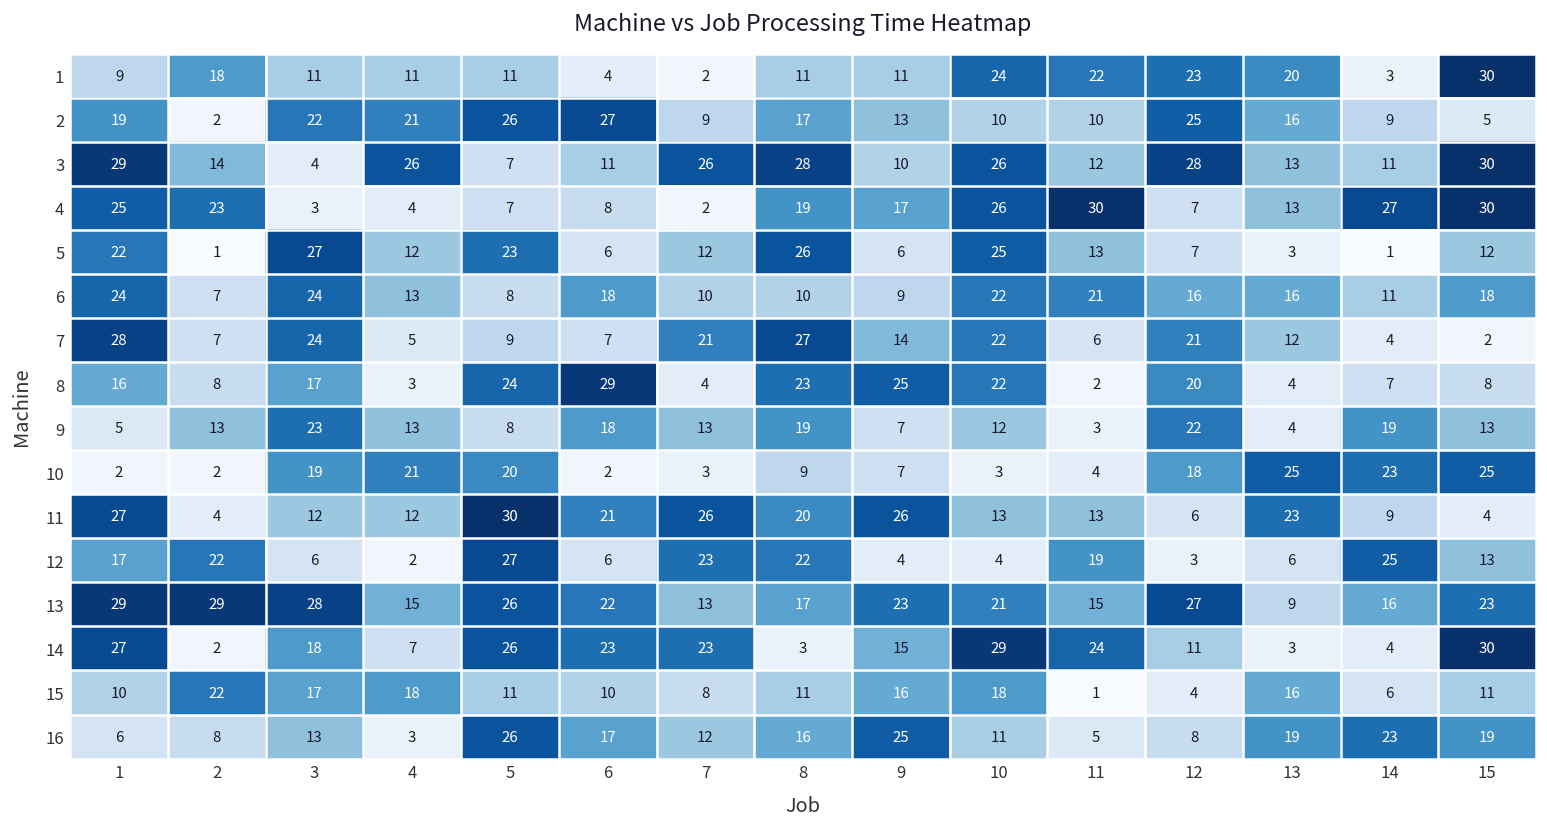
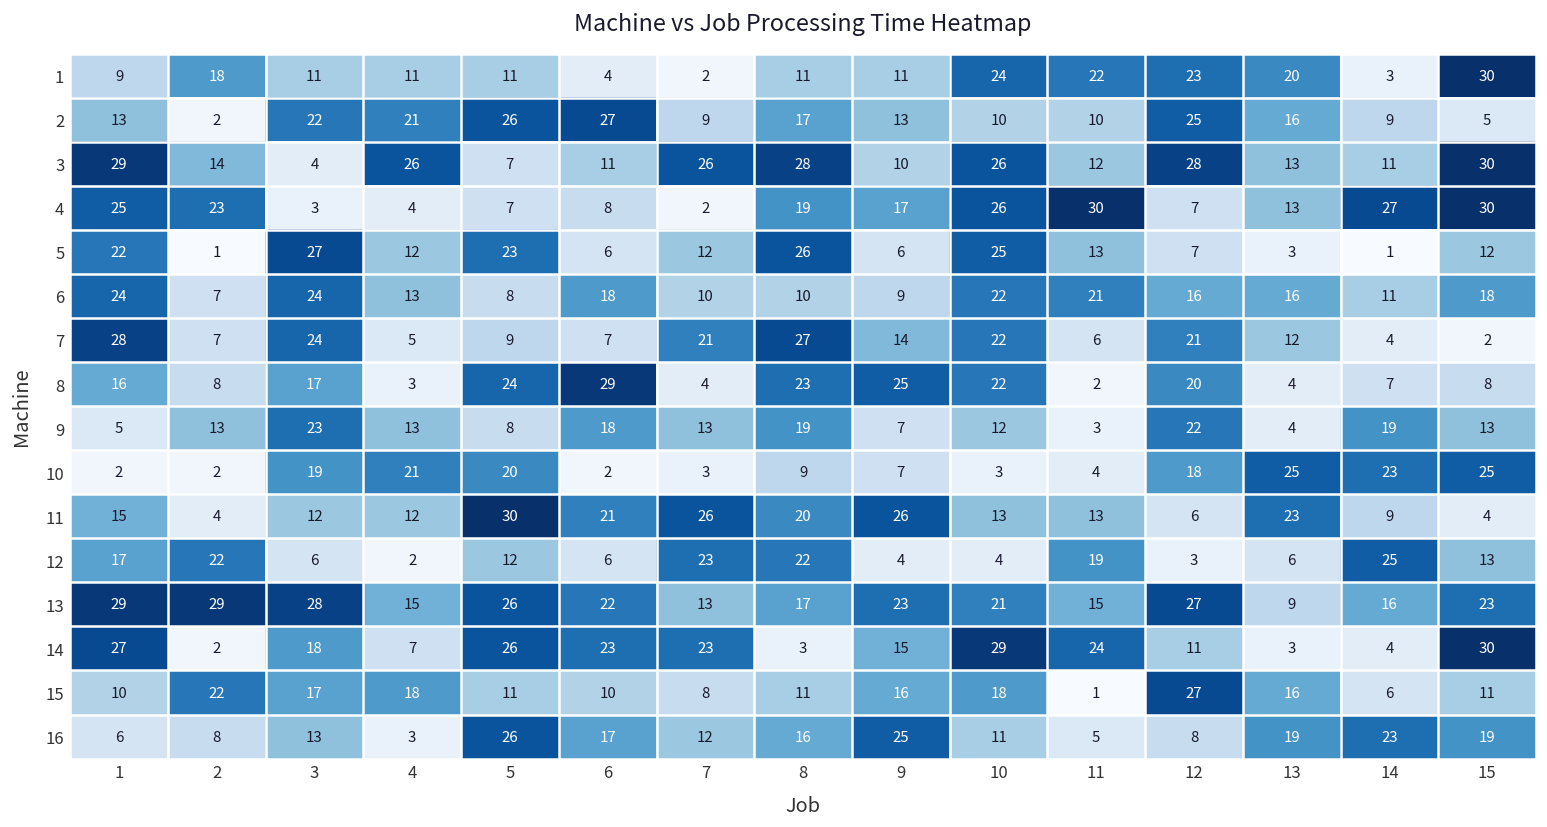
  {
    "2": {
-     "1": 19,
+     "1": 13,
      "2": 2,
      "3": 22,
      "4": 21,
      "5": 26,
      "6": 27,
      "7": 9,
      "8": 17,
      "9": 13,
      "10": 10,
      "11": 10,
      "12": 25,
      "13": 16,
      "14": 9,
      "15": 5
    },
    "11": {
-     "1": 27,
+     "1": 15,
      "2": 4,
      "3": 12,
      "4": 12,
      "5": 30,
      "6": 21,
      "7": 26,
      "8": 20,
      "9": 26,
      "10": 13,
      "11": 13,
      "12": 6,
      "13": 23,
      "14": 9,
      "15": 4
    },
    "12": {
      "1": 17,
      "2": 22,
      "3": 6,
      "4": 2,
-     "5": 27,
+     "5": 12,
      "6": 6,
      "7": 23,
      "8": 22,
      "9": 4,
      "10": 4,
      "11": 19,
      "12": 3,
      "13": 6,
      "14": 25,
      "15": 13
    },
    "15": {
      "1": 10,
      "2": 22,
      "3": 17,
      "4": 18,
      "5": 11,
      "6": 10,
      "7": 8,
      "8": 11,
      "9": 16,
      "10": 18,
      "11": 1,
-     "12": 4,
+     "12": 27,
      "13": 16,
      "14": 6,
      "15": 11
    }
  }
